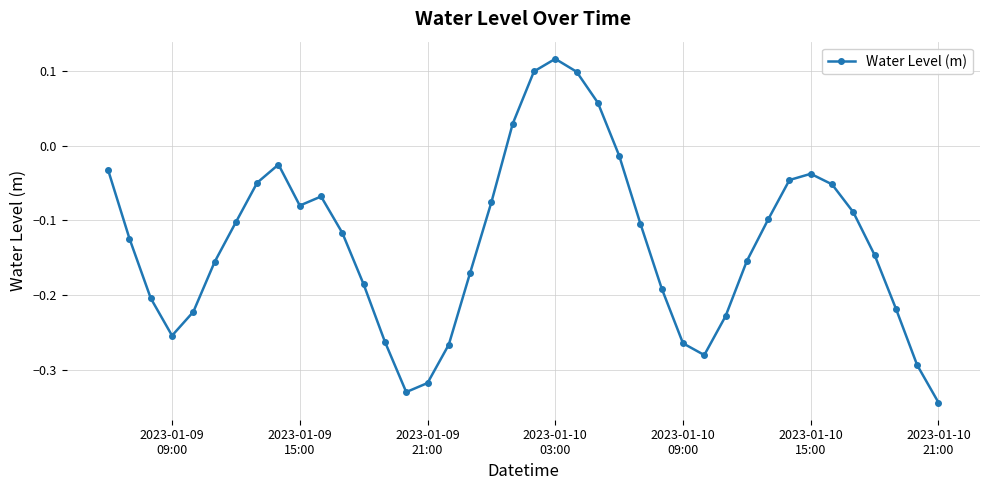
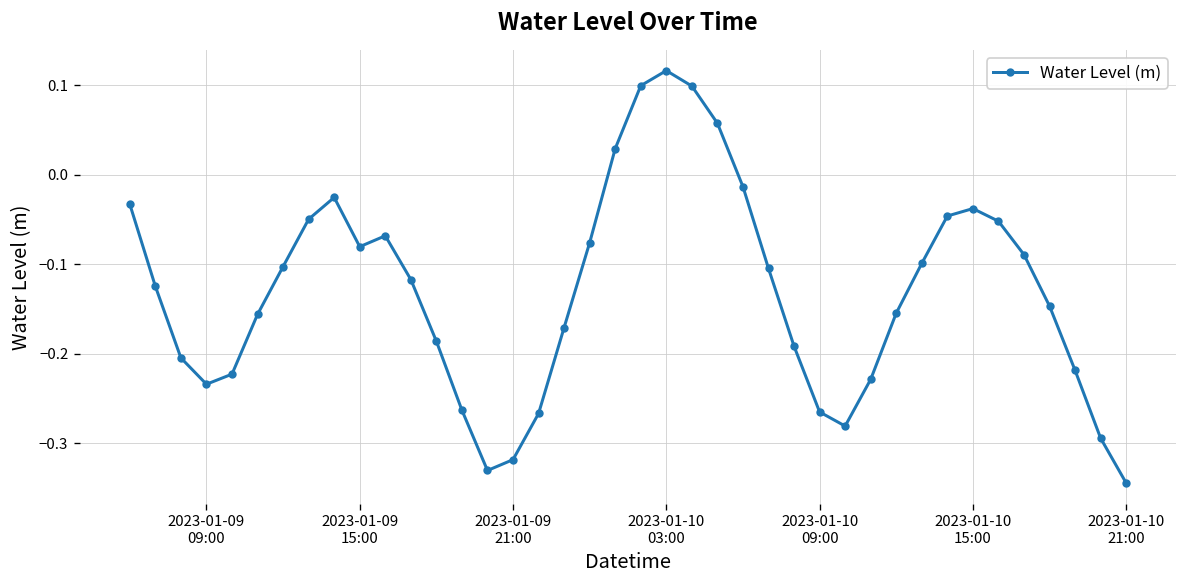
  {
-   "2023-01-09 09:00": -0.25,
+   "2023-01-09 09:00": -0.23,
    "2023-01-09 15:00": -0.08,
    "2023-01-09 21:00": -0.32,
    "2023-01-10 03:00": 0.12,
    "2023-01-10 09:00": -0.26,
    "2023-01-10 15:00": -0.04,
    "2023-01-10 21:00": -0.34
  }
